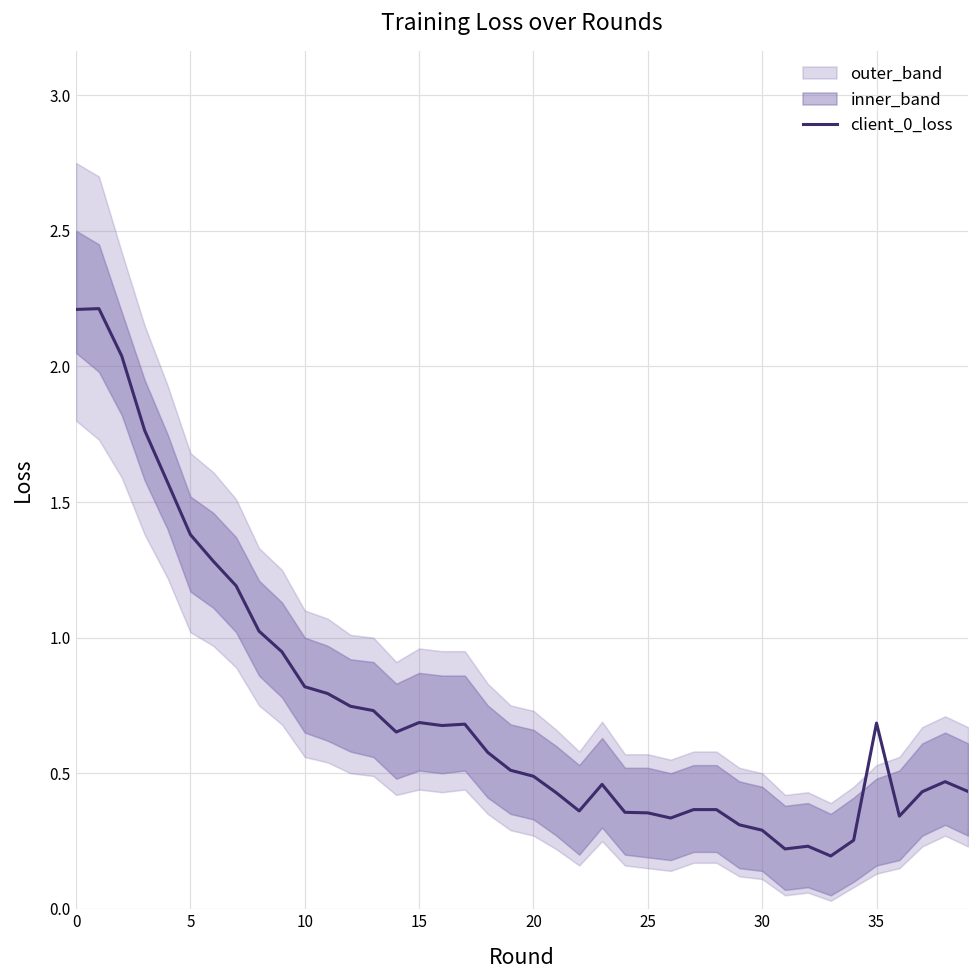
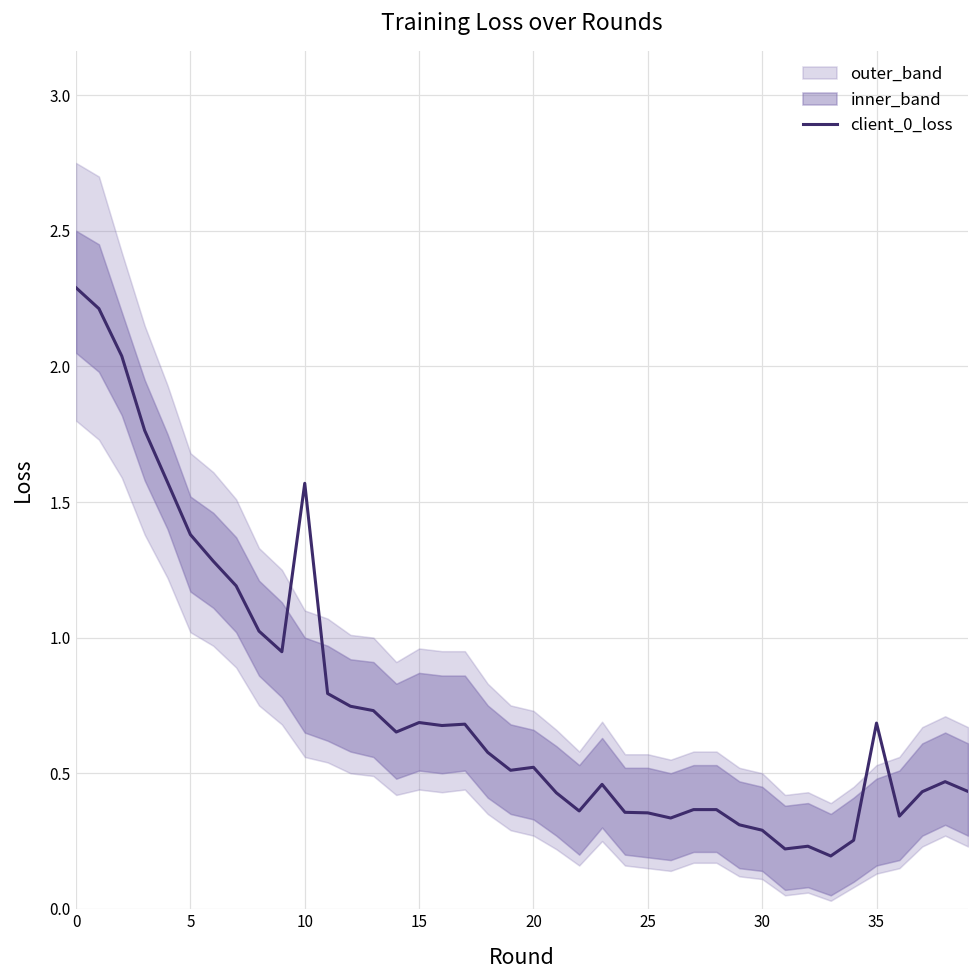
  {
    "client_0_loss": {
-     "0": 2.21,
+     "0": 2.29,
      "5": 1.38,
-     "10": 0.82,
+     "10": 1.57,
      "15": 0.69,
-     "20": 0.49,
+     "20": 0.52,
      "25": 0.35,
      "30": 0.29,
      "35": 0.69
    }
  }
